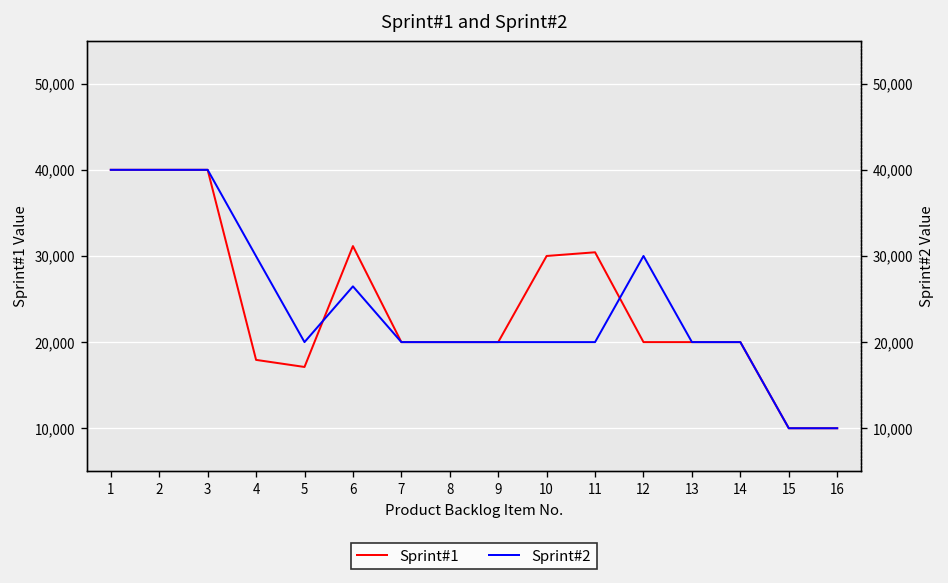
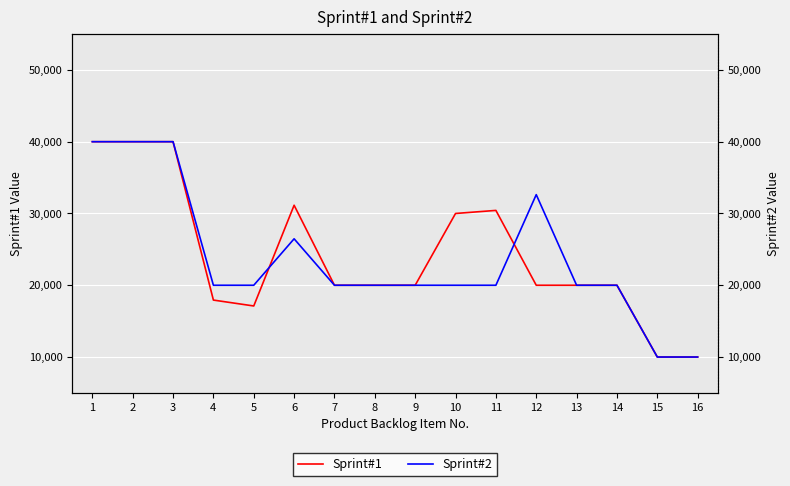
  {
    "Sprint#1": {
      "1": "40,000",
      "2": "40,000",
      "3": "40,000",
      "4": "18,000",
      "5": "17,000",
      "6": "31,000",
      "7": "20,000",
      "8": "20,000",
      "9": "20,000",
      "10": "30,000",
      "11": "30,000",
      "12": "20,000",
      "13": "20,000",
      "14": "20,000",
      "15": "10,000",
      "16": "10,000"
    },
    "Sprint#2": {
      "1": "40,000",
      "2": "40,000",
      "3": "40,000",
-     "4": "30,000",
+     "4": "20,000",
      "5": "20,000",
      "6": "26,000",
      "7": "20,000",
      "8": "20,000",
      "9": "20,000",
      "10": "20,000",
      "11": "20,000",
-     "12": "30,000",
+     "12": "33,000",
      "13": "20,000",
      "14": "20,000",
      "15": "10,000",
      "16": "10,000"
    }
  }
